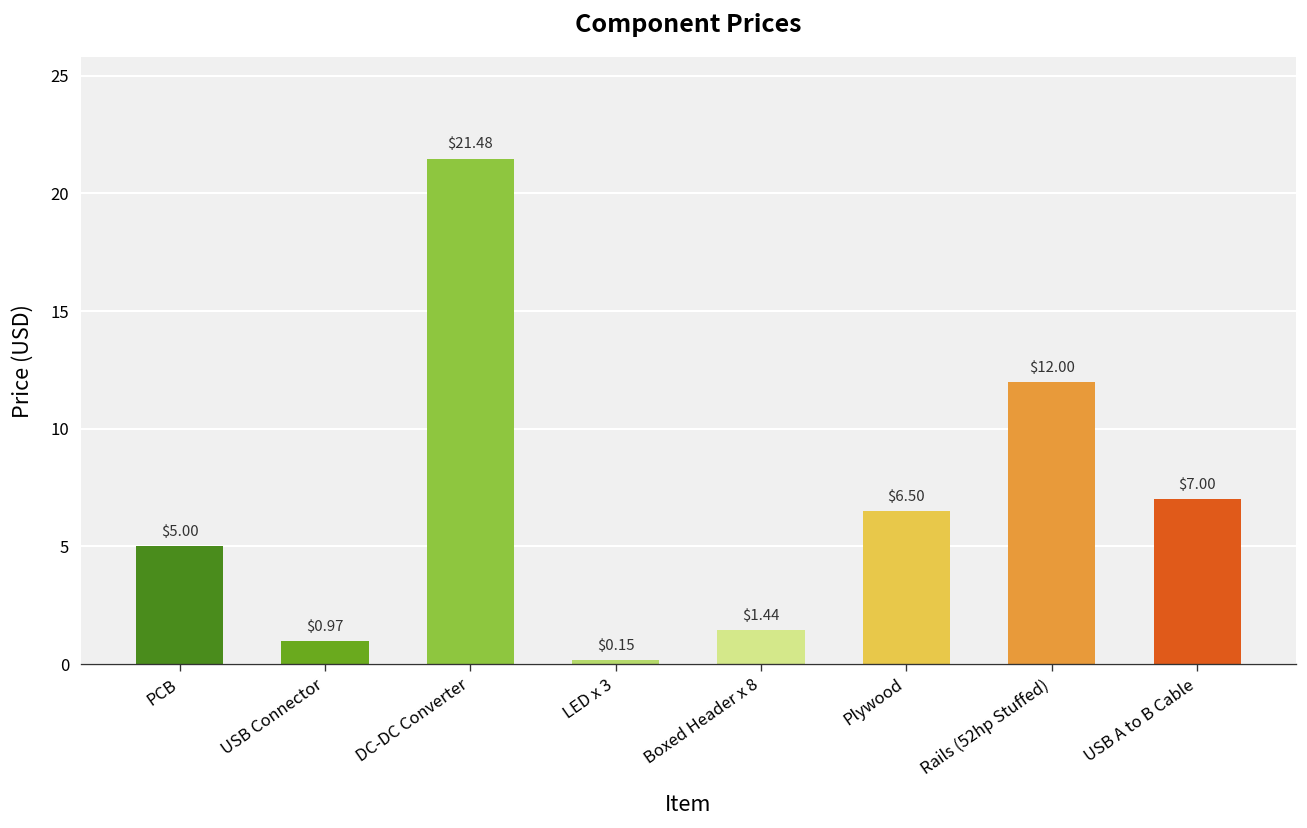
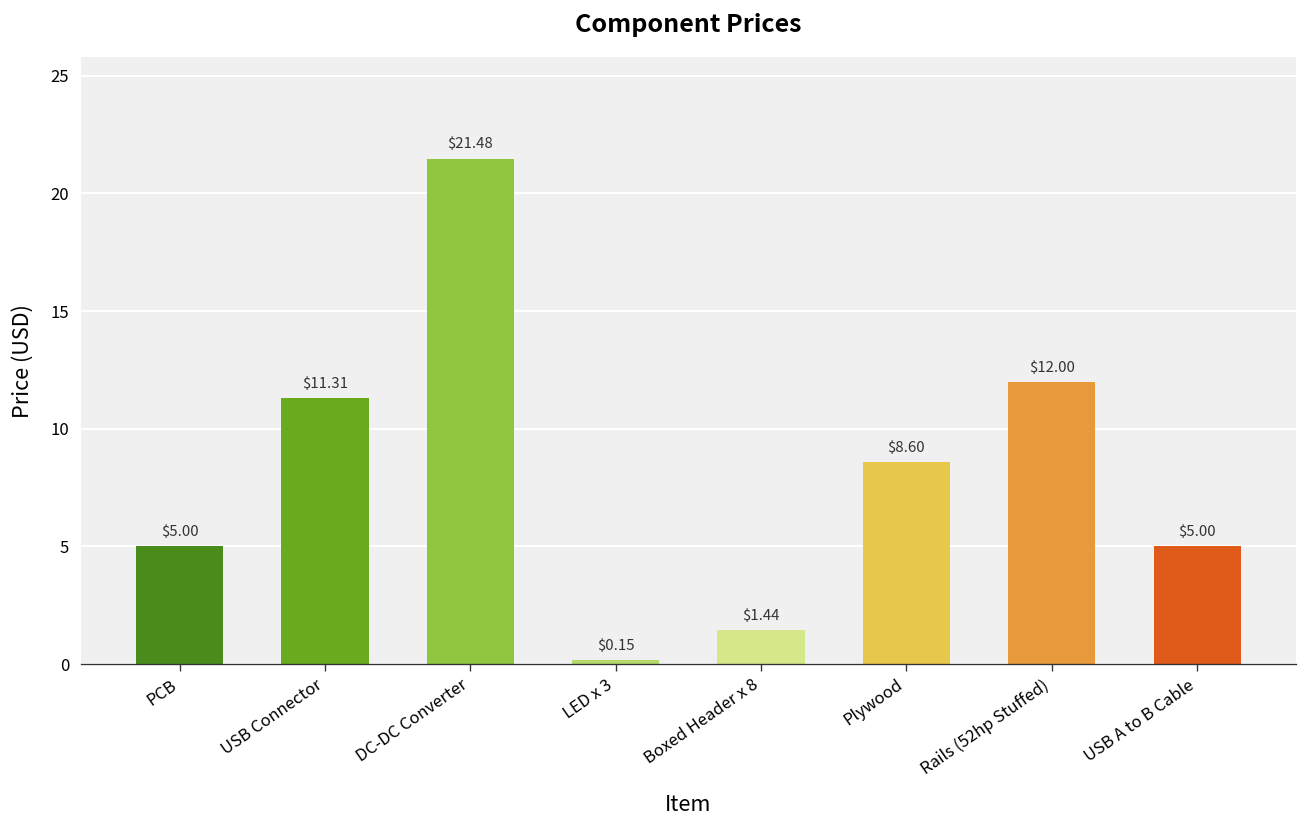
  {
    "PCB": "$5.00",
-   "USB Connector": "$0.97",
+   "USB Connector": "$11.31",
    "DC-DC Converter": "$21.48",
    "LED x 3": "$0.15",
    "Boxed Header x 8": "$1.44",
-   "Plywood": "$6.50",
+   "Plywood": "$8.60",
    "Rails (52hp Stuffed)": "$12.00",
-   "USB A to B Cable": "$7.00"
+   "USB A to B Cable": "$5.00"
  }
